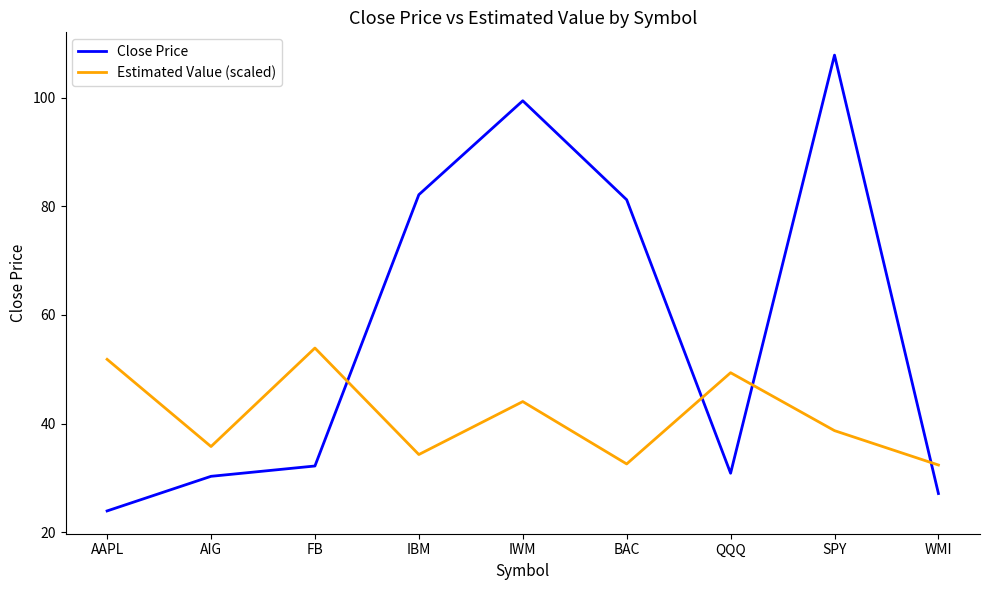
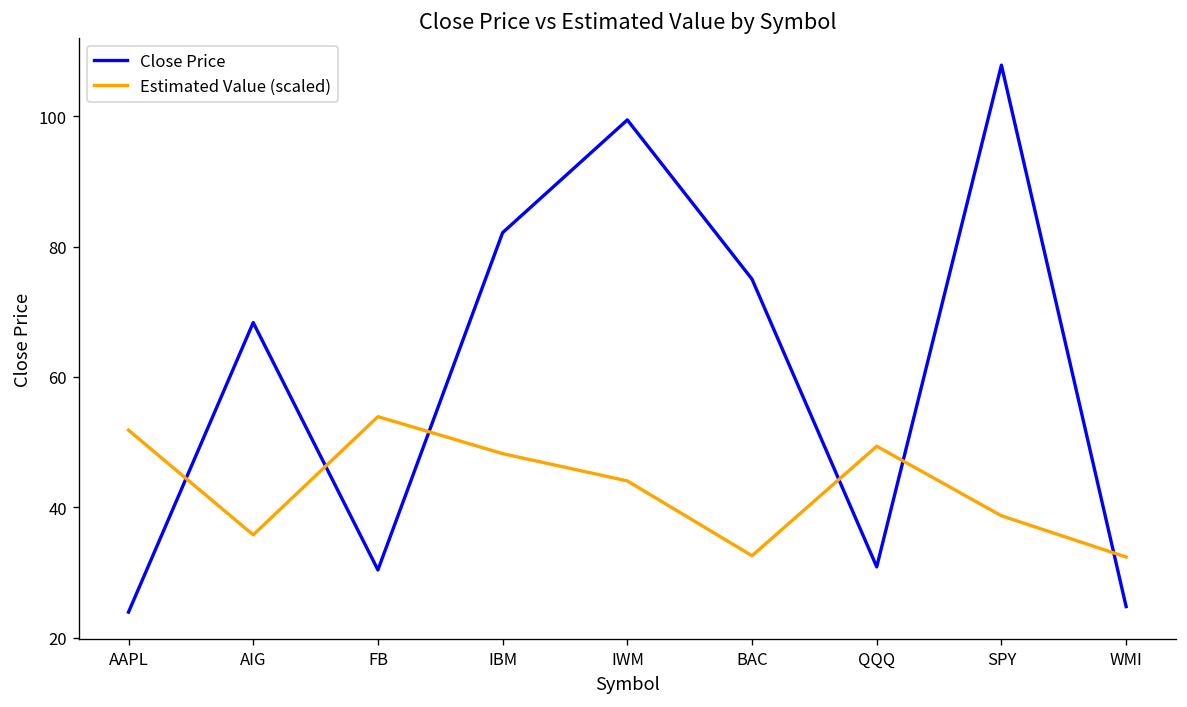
  {
    "Close Price": {
      "AAPL": 24,
-     "AIG": 30,
-     "FB": 32,
+     "AIG": 68,
+     "FB": 30,
      "IBM": 82,
      "IWM": 99,
-     "BAC": 81,
+     "BAC": 75,
      "QQQ": 31,
      "SPY": 108,
-     "WMI": 27
+     "WMI": 25
    },
    "Estimated Value (scaled)": {
      "AAPL": 52,
      "AIG": 36,
      "FB": 54,
-     "IBM": 34,
+     "IBM": 48,
      "IWM": 44,
      "BAC": 33,
      "QQQ": 49,
      "SPY": 39,
      "WMI": 32
    }
  }
